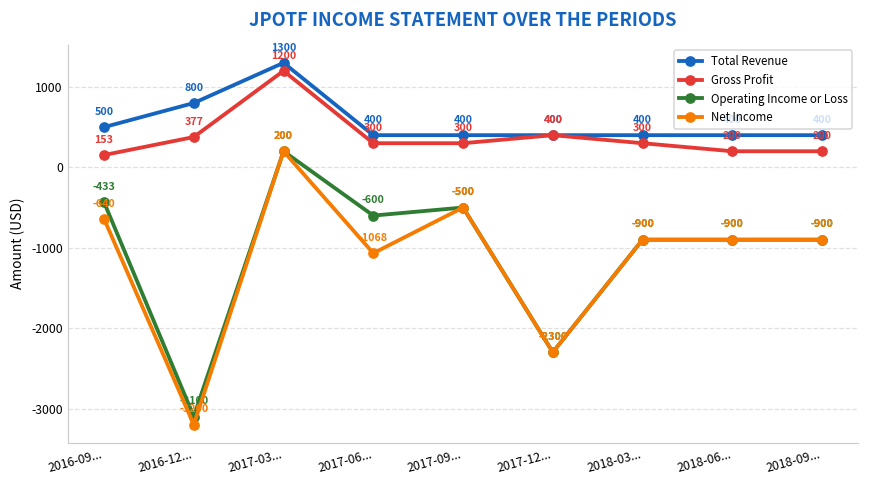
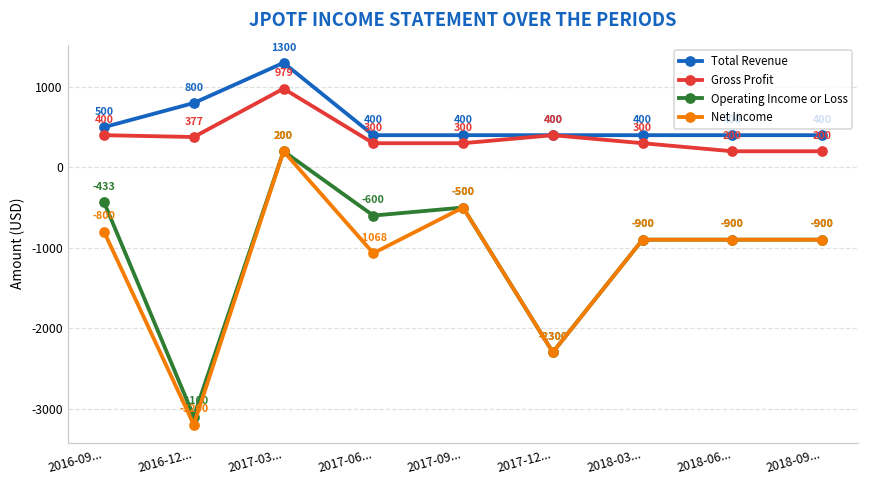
  {
    "Total Revenue": {
      "2016-09...": 500,
      "2016-12...": 800
    },
    "Gross Profit": {
-     "2016-09...": 153,
+     "2016-09...": 400,
      "2016-12...": 377,
-     "2017-03...": 1200
+     "2017-03...": 979
    },
    "Operating Income or Loss": {
      "2016-09...": -433,
      "2017-06...": -600
    },
    "Net Income": {
-     "2016-09...": -640,
+     "2016-09...": -800,
      "2017-06...": -1068
    }
  }
